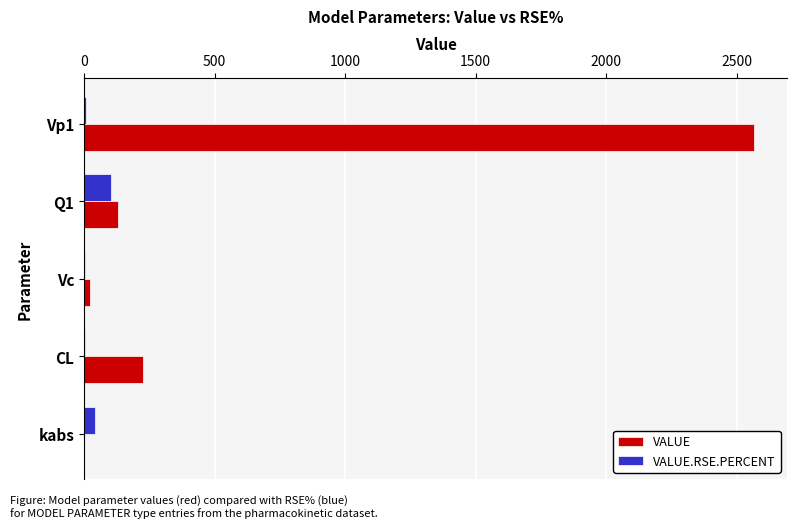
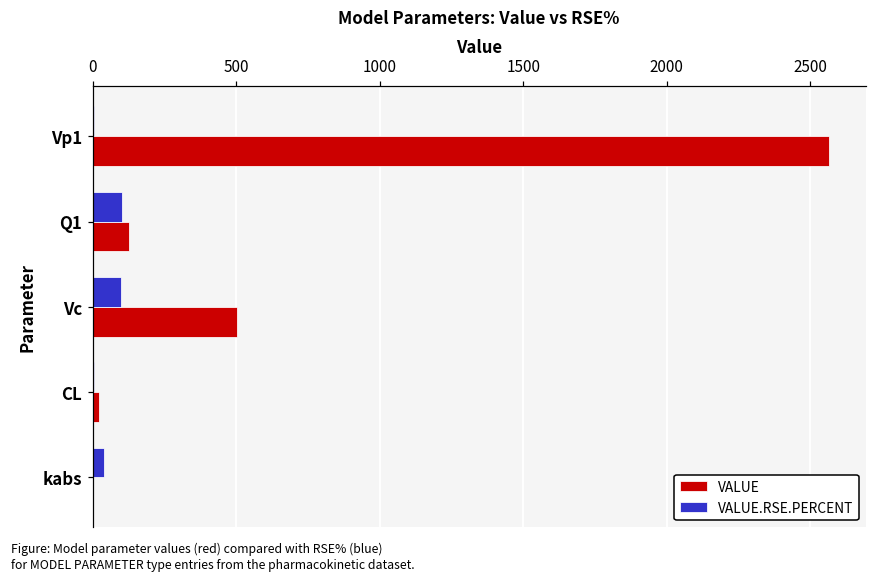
  {
    "VALUE": {
      "Vp1": 2560,
      "Q1": 130,
-     "Vc": 20,
-     "CL": 220
+     "Vc": 500,
+     "CL": 20
    },
    "VALUE.RSE.PERCENT": {
      "Q1": 100,
-     "Vc": 0,
+     "Vc": 100,
      "kabs": 40
    }
  }
